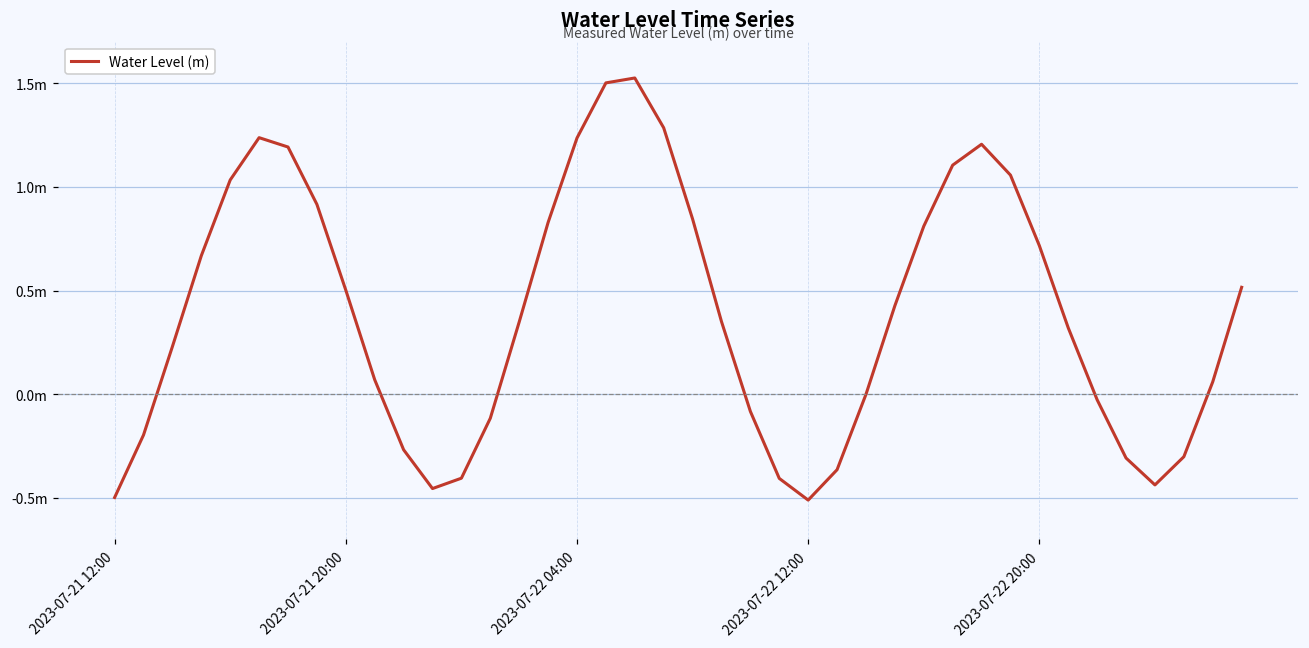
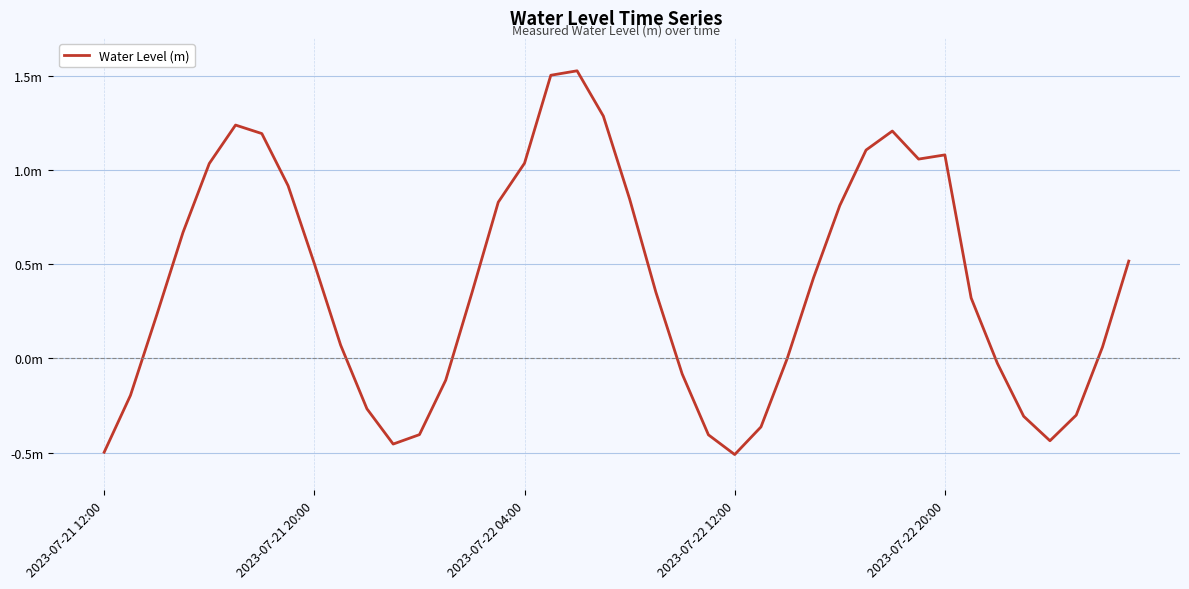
  {
    "2023-07-21 12:00": "-0.50m",
    "2023-07-21 20:00": "0.50m",
-   "2023-07-22 04:00": "1.24m",
+   "2023-07-22 04:00": "1.04m",
    "2023-07-22 12:00": "-0.51m",
-   "2023-07-22 20:00": "0.72m"
+   "2023-07-22 20:00": "1.08m"
  }
